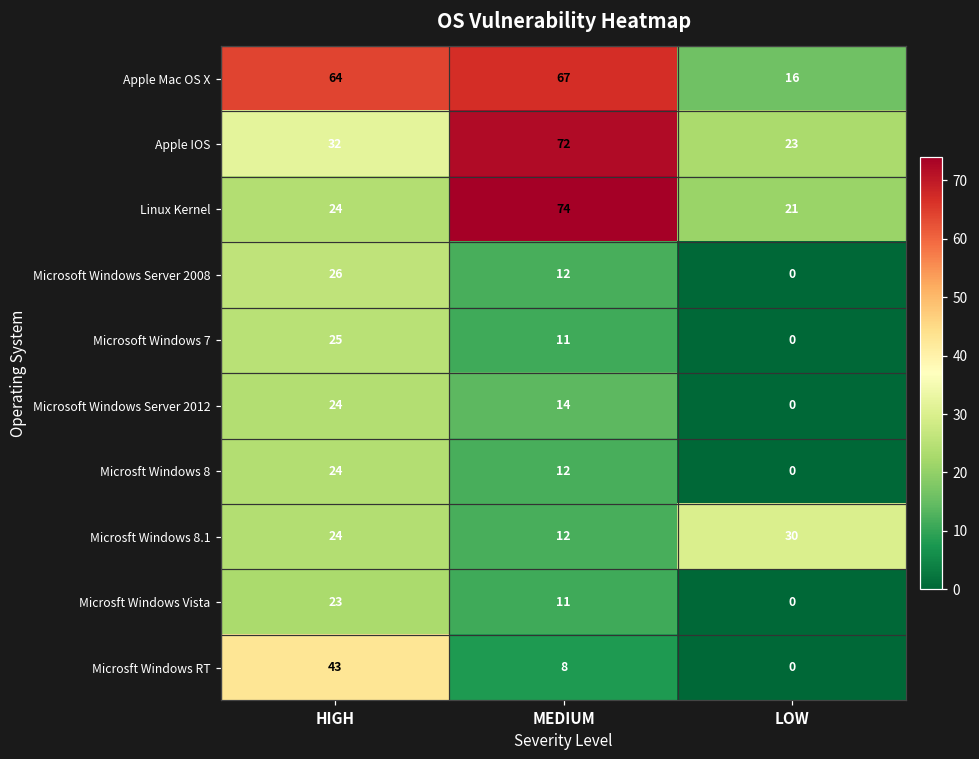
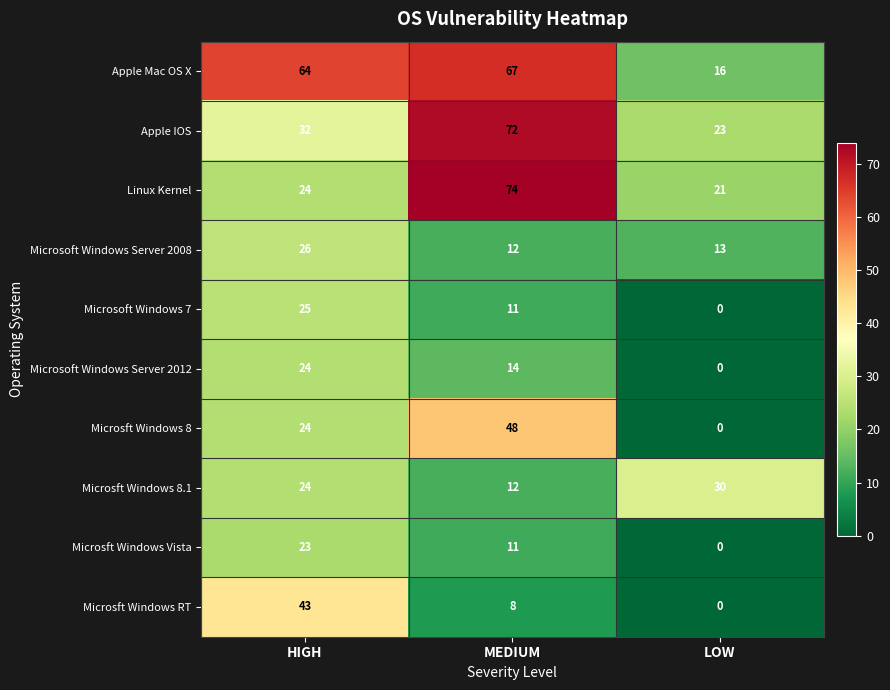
  {
    "Apple Mac OS X": {
      "HIGH": 64,
      "MEDIUM": 67,
      "LOW": 16
    },
    "Apple IOS": {
      "HIGH": 32,
      "MEDIUM": 72,
      "LOW": 23
    },
    "Linux Kernel": {
      "HIGH": 24,
      "MEDIUM": 74,
      "LOW": 21
    },
    "Microsoft Windows Server 2008": {
      "HIGH": 26,
      "MEDIUM": 12,
-     "LOW": 0
+     "LOW": 13
    },
    "Microsoft Windows 7": {
      "HIGH": 25,
      "MEDIUM": 11,
      "LOW": 0
    },
    "Microsoft Windows Server 2012": {
      "HIGH": 24,
      "MEDIUM": 14,
      "LOW": 0
    },
    "Microsft Windows 8": {
      "HIGH": 24,
-     "MEDIUM": 12,
+     "MEDIUM": 48,
      "LOW": 0
    },
    "Microsft Windows 8.1": {
      "HIGH": 24,
      "MEDIUM": 12,
      "LOW": 30
    },
    "Microsft Windows Vista": {
      "HIGH": 23,
      "MEDIUM": 11,
      "LOW": 0
    },
    "Microsft Windows RT": {
      "HIGH": 43,
      "MEDIUM": 8,
      "LOW": 0
    }
  }
